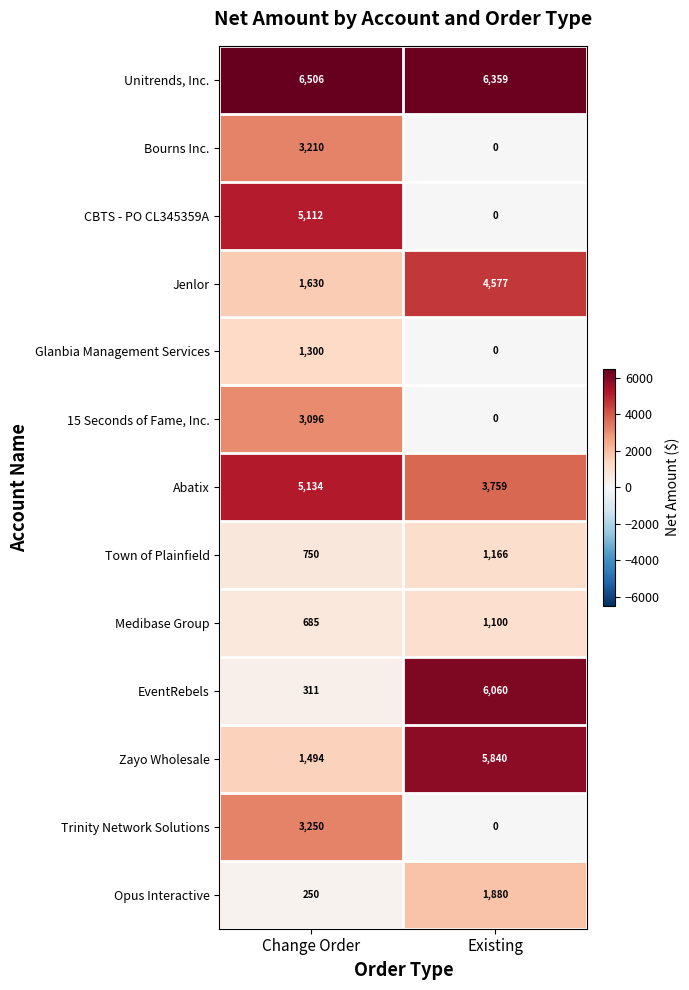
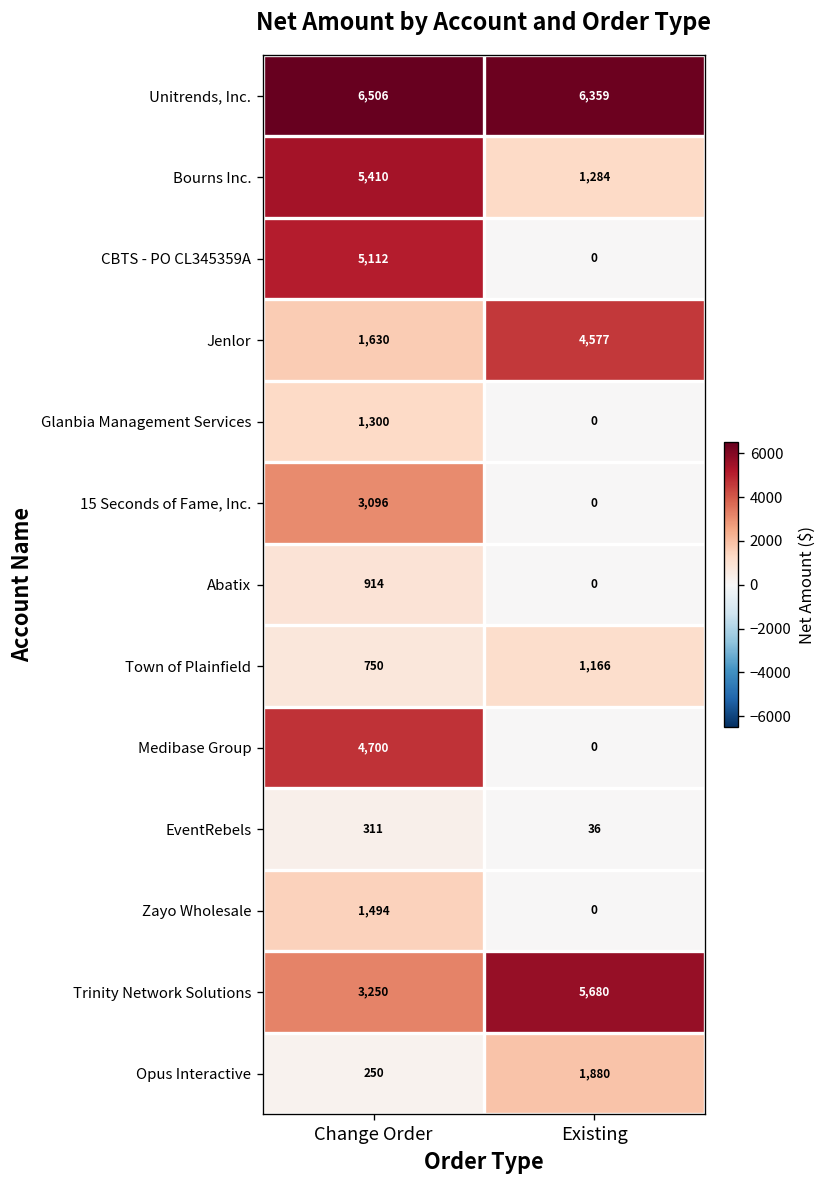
  {
    "Unitrends, Inc.": {
      "Change Order": "6,506",
      "Existing": "6,359"
    },
    "Bourns Inc.": {
-     "Change Order": "3,210",
-     "Existing": "0"
+     "Change Order": "5,410",
+     "Existing": "1,284"
    },
    "CBTS - PO CL345359A": {
      "Change Order": "5,112",
      "Existing": "0"
    },
    "Jenlor": {
      "Change Order": "1,630",
      "Existing": "4,577"
    },
    "Glanbia Management Services": {
      "Change Order": "1,300",
      "Existing": "0"
    },
    "15 Seconds of Fame, Inc.": {
      "Change Order": "3,096",
      "Existing": "0"
    },
    "Abatix": {
-     "Change Order": "5,134",
-     "Existing": "3,759"
+     "Change Order": "914",
+     "Existing": "0"
    },
    "Town of Plainfield": {
      "Change Order": "750",
      "Existing": "1,166"
    },
    "Medibase Group": {
-     "Change Order": "685",
-     "Existing": "1,100"
+     "Change Order": "4,700",
+     "Existing": "0"
    },
    "EventRebels": {
      "Change Order": "311",
-     "Existing": "6,060"
+     "Existing": "36"
    },
    "Zayo Wholesale": {
      "Change Order": "1,494",
-     "Existing": "5,840"
+     "Existing": "0"
    },
    "Trinity Network Solutions": {
      "Change Order": "3,250",
-     "Existing": "0"
+     "Existing": "5,680"
    },
    "Opus Interactive": {
      "Change Order": "250",
      "Existing": "1,880"
    }
  }
